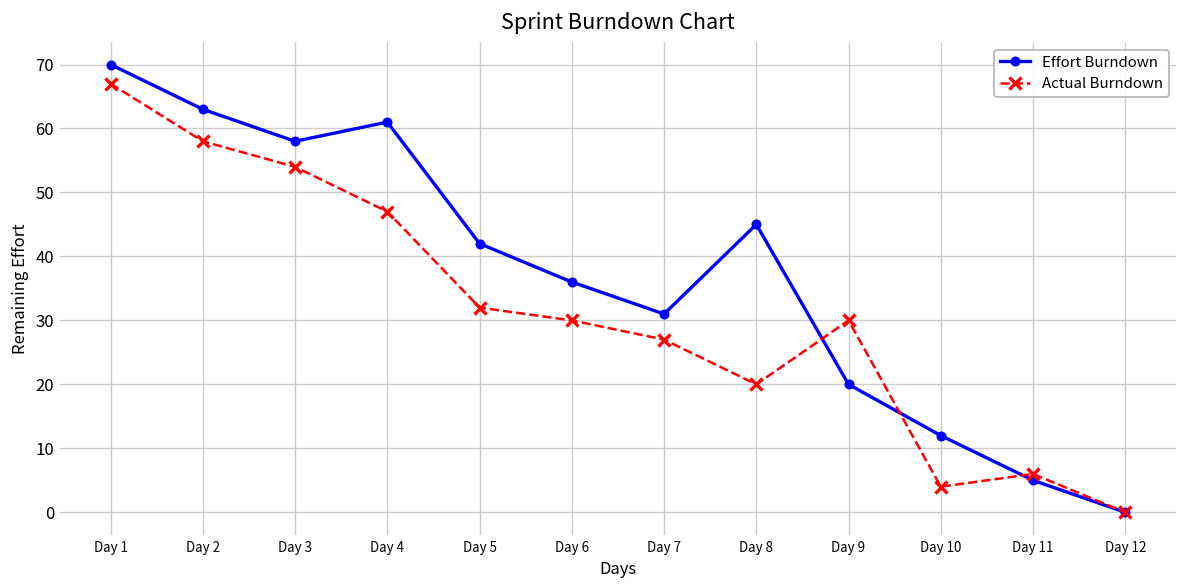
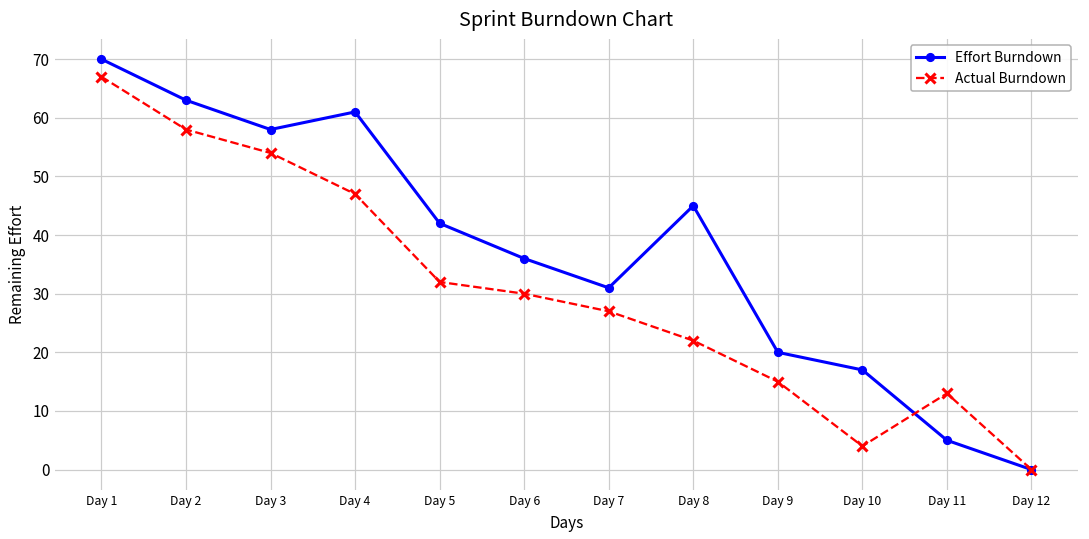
  {
    "Effort Burndown": {
      "Day 1": 70,
      "Day 2": 63,
      "Day 3": 58,
      "Day 4": 61,
      "Day 5": 42,
      "Day 6": 36,
      "Day 7": 31,
      "Day 8": 45,
      "Day 9": 20,
-     "Day 10": 12,
+     "Day 10": 17,
      "Day 11": 5
    },
    "Actual Burndown": {
      "Day 1": 67,
      "Day 2": 58,
      "Day 3": 54,
      "Day 4": 47,
      "Day 5": 32,
      "Day 6": 30,
      "Day 7": 27,
-     "Day 8": 20,
-     "Day 9": 30,
+     "Day 8": 22,
+     "Day 9": 15,
      "Day 10": 4,
-     "Day 11": 6
+     "Day 11": 13
    }
  }
